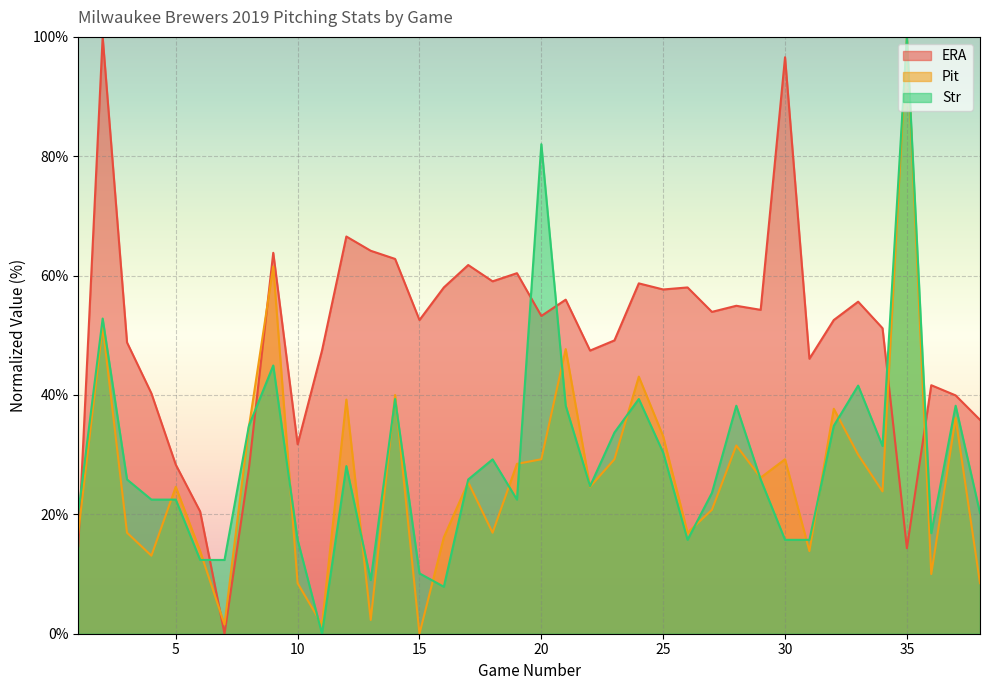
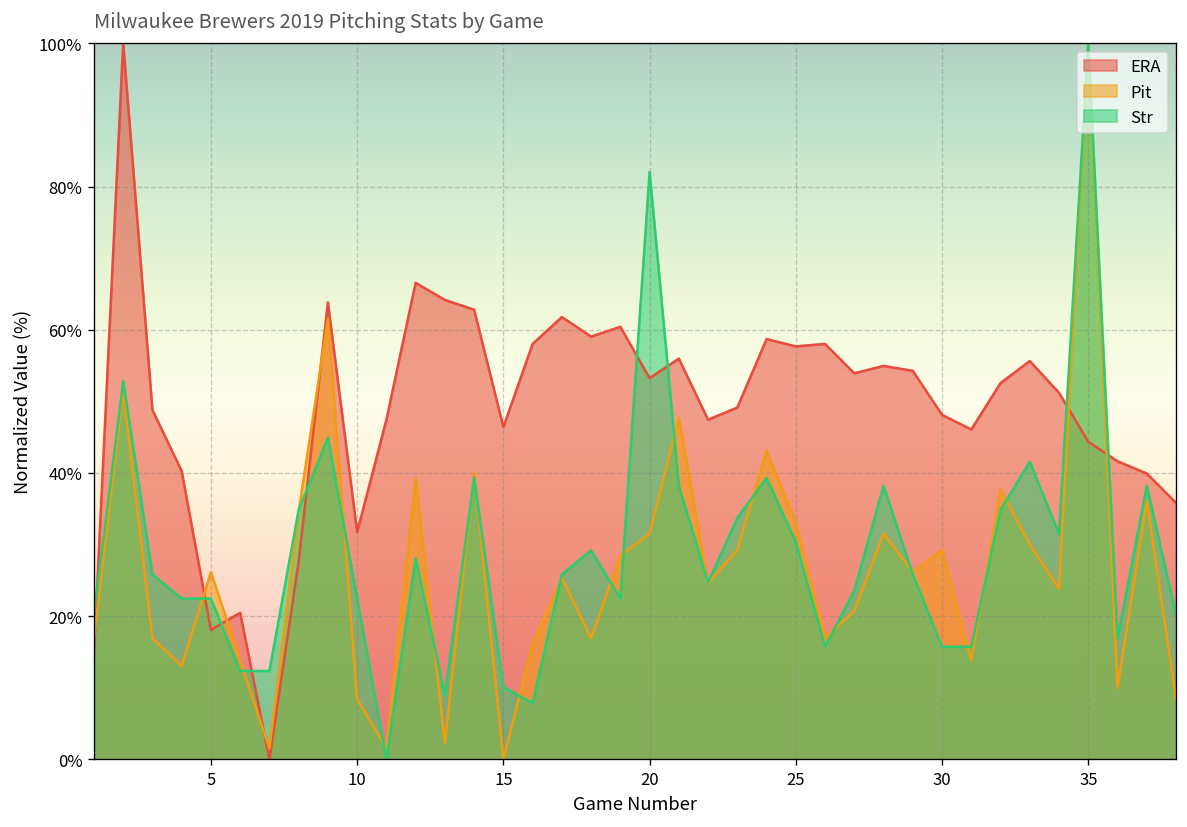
  {
    "ERA": {
-     "5": "28%",
+     "5": "18%",
      "10": "32%",
-     "15": "53%",
+     "15": "46%",
      "20": "53%",
      "25": "58%",
-     "30": "97%",
-     "35": "14%"
+     "30": "48%",
+     "35": "44%"
    },
    "Pit": {
-     "5": "25%",
+     "5": "26%",
      "10": "8%",
      "15": "0%",
-     "20": "29%",
+     "20": "32%",
      "25": "33%",
      "30": "29%"
    },
    "Str": {
      "5": "22%",
-     "10": "16%",
+     "10": "22%",
      "15": "10%",
      "20": "82%",
      "25": "30%",
      "30": "16%"
    }
  }
